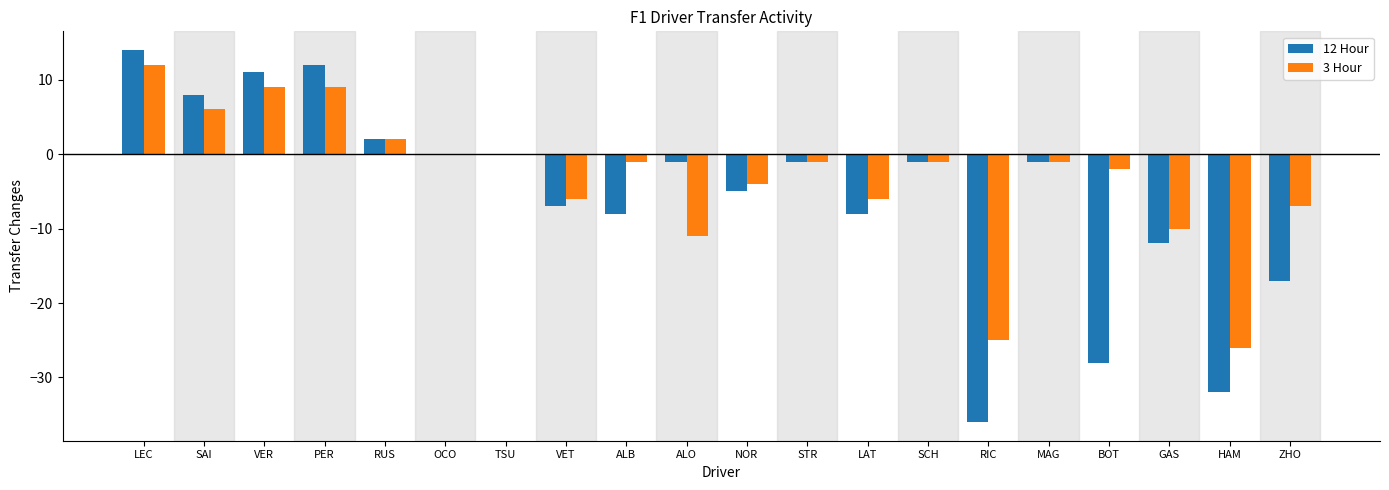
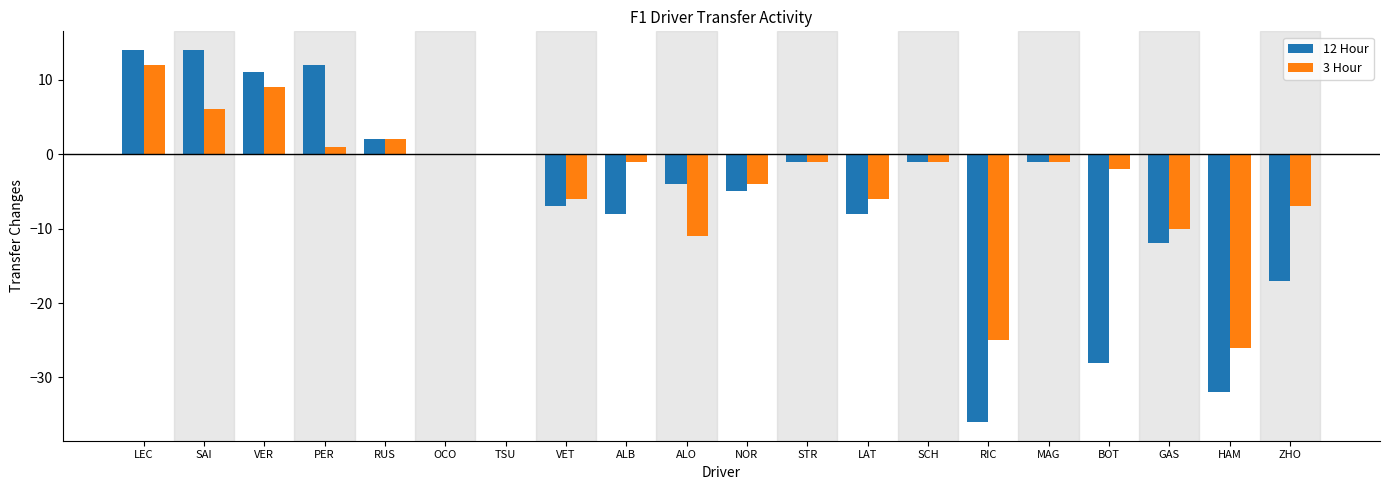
  {
    "12 Hour": {
      "LEC": 14,
-     "SAI": 8,
+     "SAI": 14,
      "VER": 11,
      "PER": 12,
      "RUS": 2,
      "OCO": 0,
      "TSU": 0,
      "VET": -7,
      "ALB": -8,
-     "ALO": -1,
+     "ALO": -4,
      "NOR": -5,
      "STR": -1,
      "LAT": -8,
      "SCH": -1,
      "RIC": -36,
      "MAG": -1,
      "BOT": -28,
      "GAS": -12,
      "HAM": -32,
      "ZHO": -17
    },
    "3 Hour": {
      "LEC": 12,
      "SAI": 6,
      "VER": 9,
-     "PER": 9,
+     "PER": 1,
      "RUS": 2,
      "OCO": 0,
      "TSU": 0,
      "VET": -6,
      "ALB": -1,
      "ALO": -11,
      "NOR": -4,
      "STR": -1,
      "LAT": -6,
      "SCH": -1,
      "RIC": -25,
      "MAG": -1,
      "BOT": -2,
      "GAS": -10,
      "HAM": -26,
      "ZHO": -7
    }
  }
